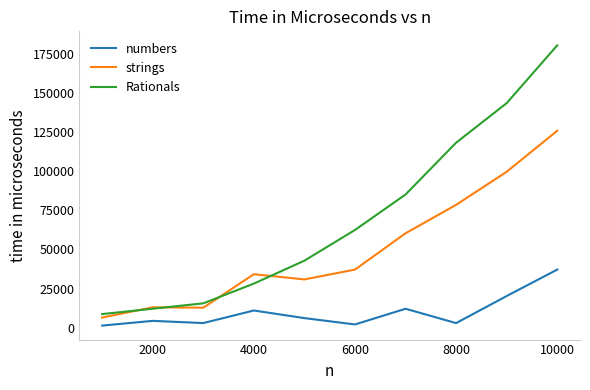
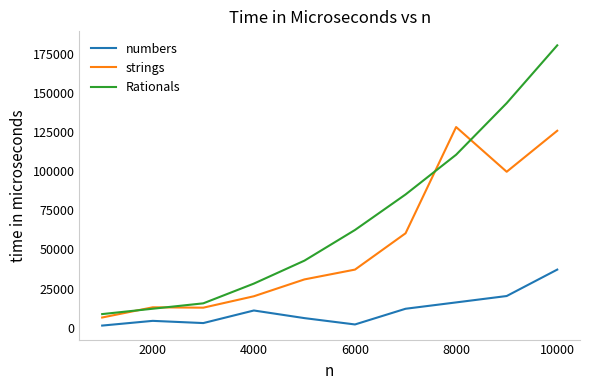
  {
    "numbers": {
      "2000": 4000,
      "4000": 11000,
      "6000": 2000,
-     "8000": 3000,
+     "8000": 16000,
      "10000": 37000
    },
    "strings": {
-     "4000": 34000,
+     "4000": 20000,
      "6000": 37000,
-     "8000": 78000,
+     "8000": 128000,
      "10000": 126000
    },
    "Rationals": {
      "4000": 28000,
      "6000": 62000,
-     "8000": 118000,
+     "8000": 110000,
      "10000": 180000
    }
  }
